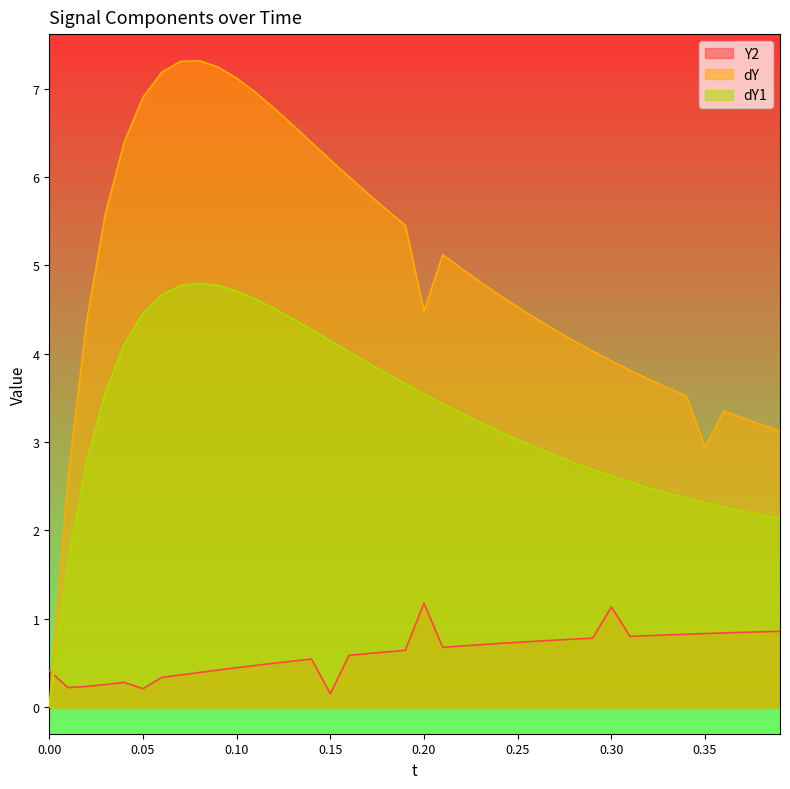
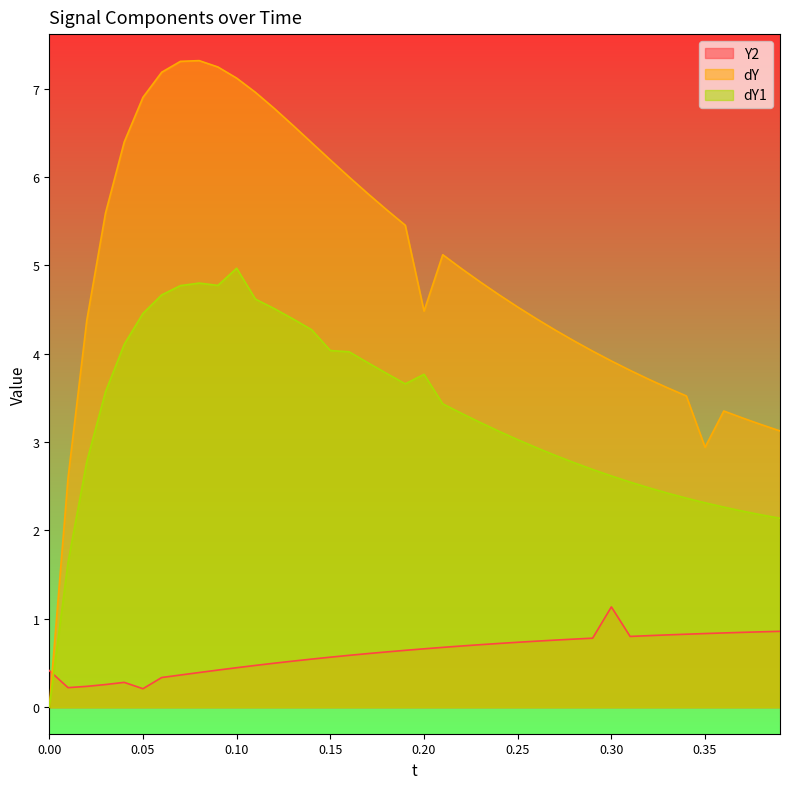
  {
    "Y2": {
      "0.00": 0.4,
      "0.05": 0.2,
      "0.10": 0.4,
-     "0.15": 0.2,
-     "0.20": 1.2,
+     "0.15": 0.6,
+     "0.20": 0.7,
      "0.25": 0.7,
      "0.30": 1.1,
      "0.35": 0.8
    },
    "dY": {
      "0.05": 6.9,
      "0.10": 7.1,
      "0.15": 6.2,
      "0.20": 4.5,
      "0.25": 4.5,
      "0.30": 3.9,
      "0.35": 2.9
    },
    "dY1": {
      "0.05": 4.5,
-     "0.10": 4.7,
-     "0.15": 4.1,
-     "0.20": 3.5,
+     "0.10": 5.0,
+     "0.15": 4.0,
+     "0.20": 3.8,
      "0.25": 3.0,
      "0.30": 2.6,
      "0.35": 2.3
    }
  }
